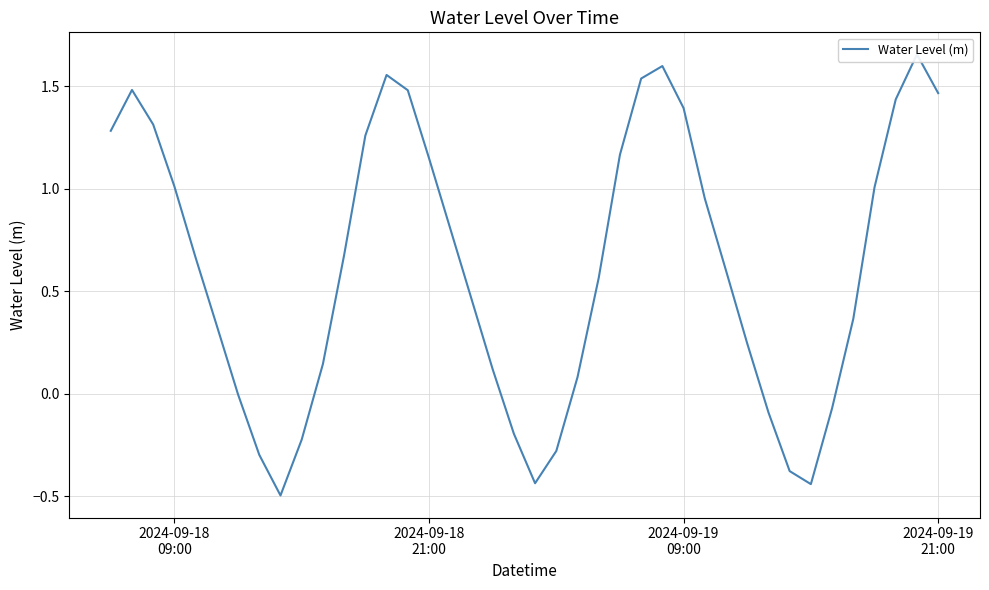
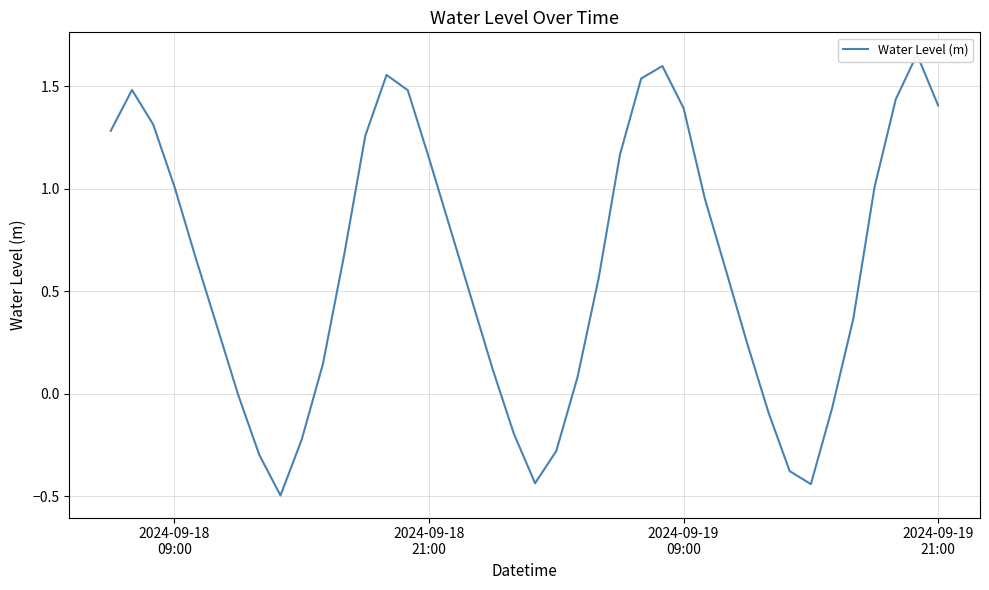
  {
    "2024-09-18 09:00": 1.01,
    "2024-09-18 21:00": 1.15,
    "2024-09-19 09:00": 1.39,
-   "2024-09-19 21:00": 1.47
+   "2024-09-19 21:00": 1.41
  }
